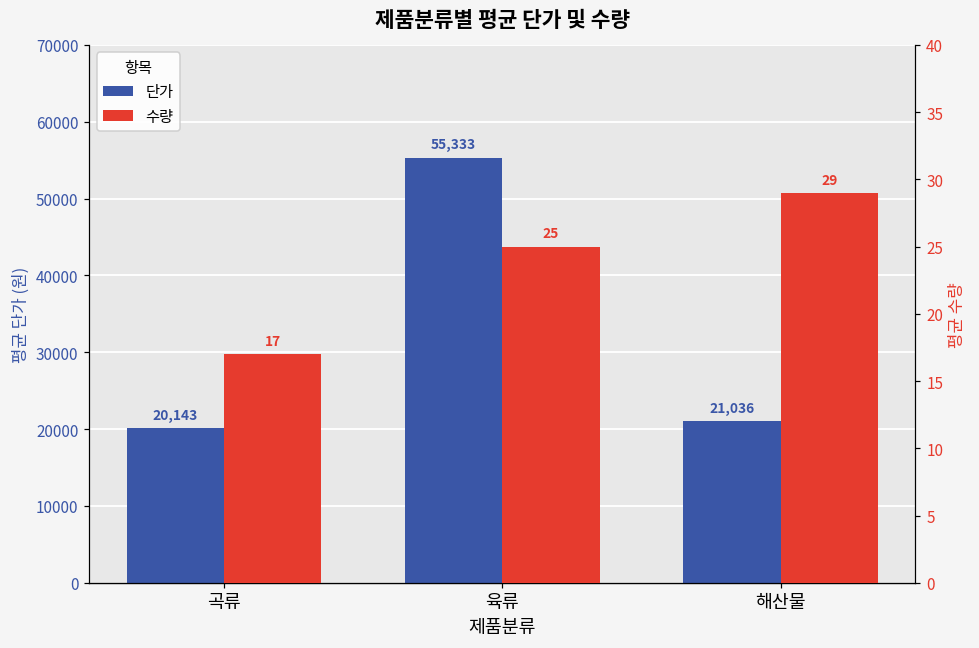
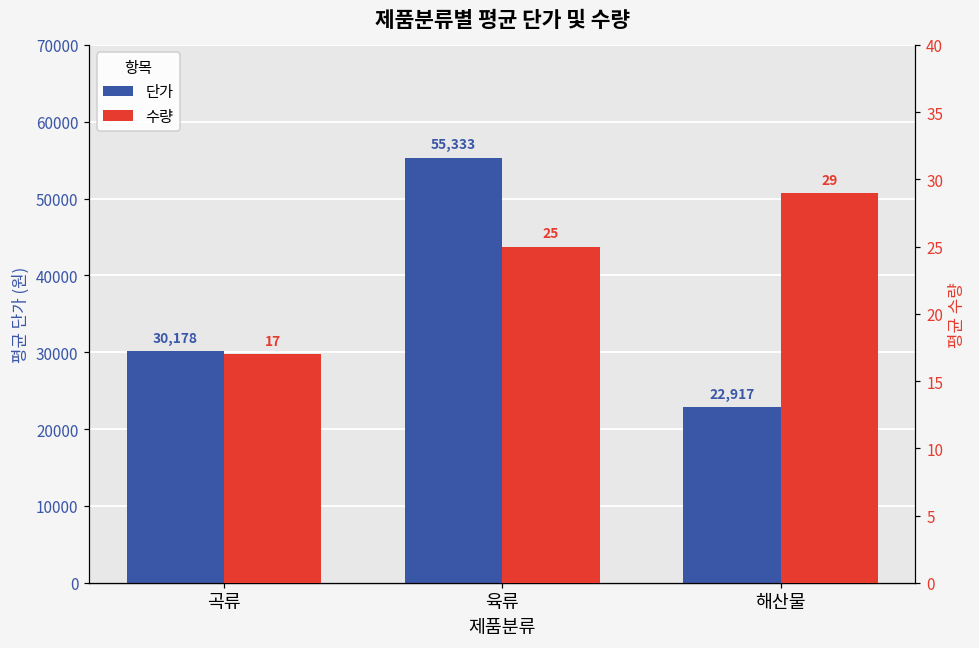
  {
    "단가": {
-     "곡류": "20,143",
+     "곡류": "30,178",
      "육류": "55,333",
-     "해산물": "21,036"
+     "해산물": "22,917"
    },
    "수량": {
      "곡류": "17",
      "육류": "25",
      "해산물": "29"
    }
  }
